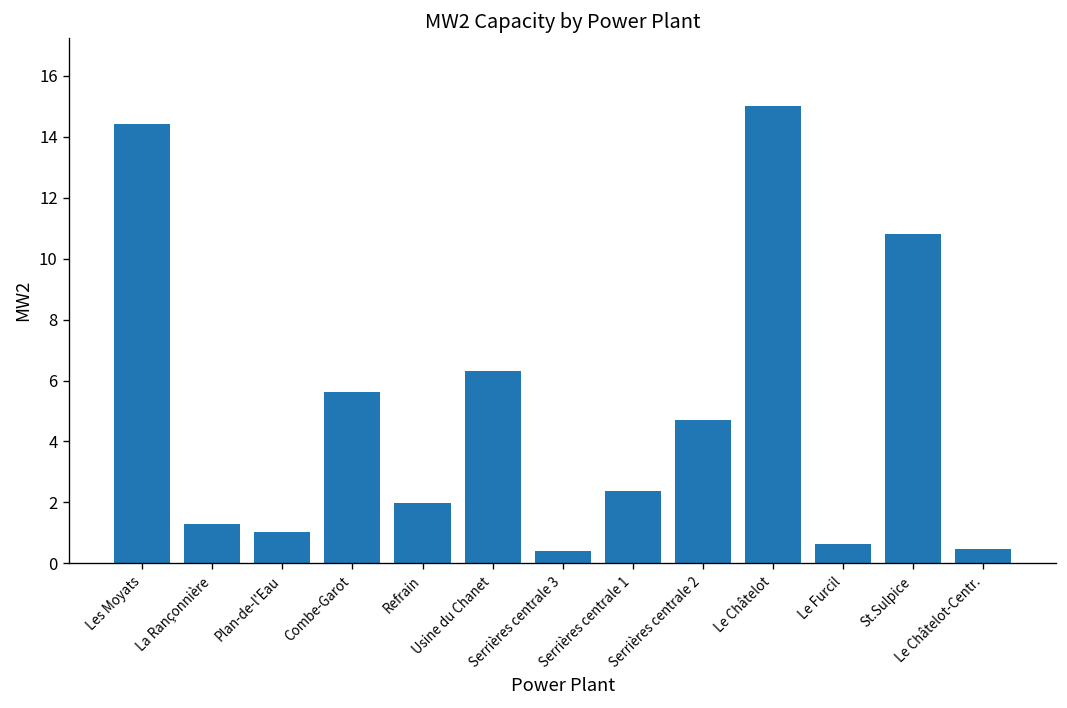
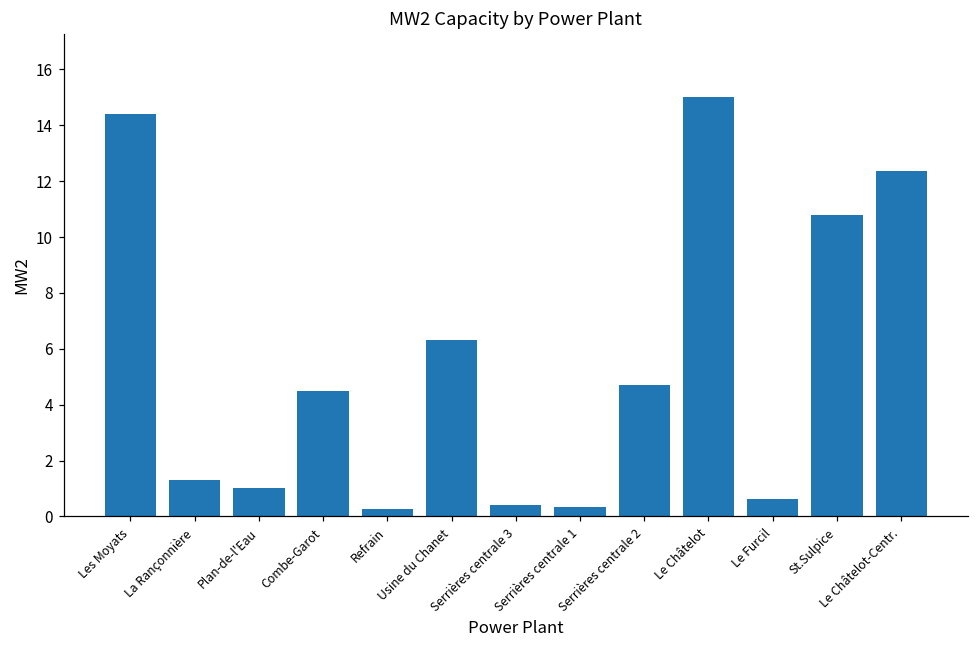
  {
    "Les Moyats": 14.4,
    "La Rançonnière": 1.3,
    "Plan-de-l'Eau": 1.0,
-   "Combe-Garot": 5.6,
-   "Refrain": 2.0,
+   "Combe-Garot": 4.5,
+   "Refrain": 0.3,
    "Usine du Chanet": 6.3,
    "Serrières centrale 3": 0.4,
-   "Serrières centrale 1": 2.4,
+   "Serrières centrale 1": 0.3,
    "Serrières centrale 2": 4.7,
    "Le Châtelot": 15.0,
    "Le Furcil": 0.6,
    "St.Sulpice": 10.8,
-   "Le Châtelot-Centr.": 0.5
+   "Le Châtelot-Centr.": 12.4
  }
